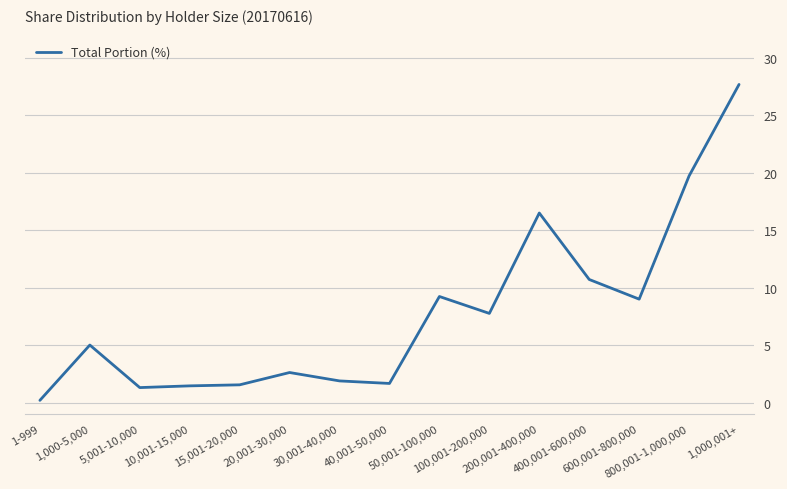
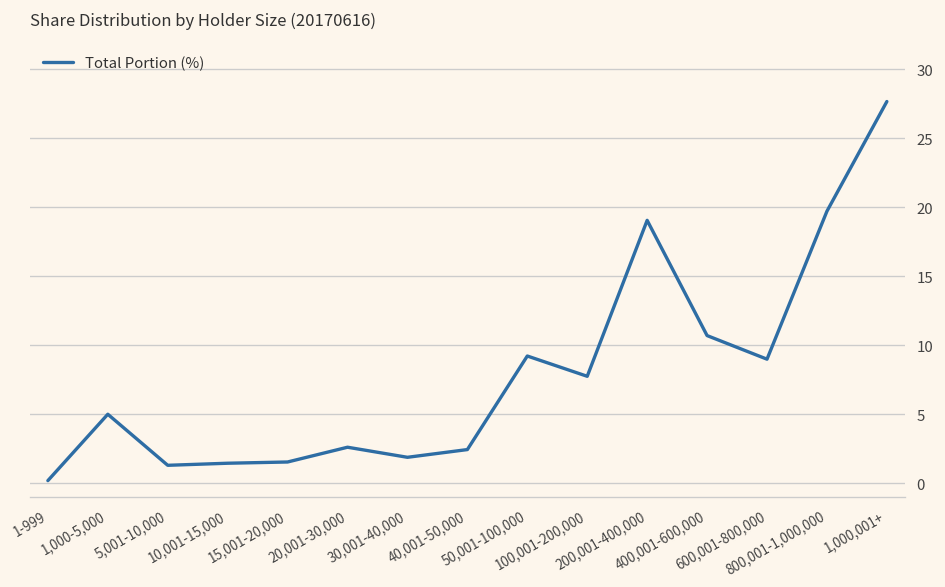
  {
    "1-999": 0.2,
    "1,000-5,000": 5.0,
    "5,001-10,000": 1.3,
    "10,001-15,000": 1.5,
    "15,001-20,000": 1.6,
    "20,001-30,000": 2.6,
    "30,001-40,000": 1.9,
-   "40,001-50,000": 1.7,
+   "40,001-50,000": 2.5,
    "50,001-100,000": 9.2,
    "100,001-200,000": 7.8,
-   "200,001-400,000": 16.5,
+   "200,001-400,000": 19.1,
    "400,001-600,000": 10.7,
    "600,001-800,000": 9.0,
    "800,001-1,000,000": 19.7,
    "1,000,001+": 27.7
  }
